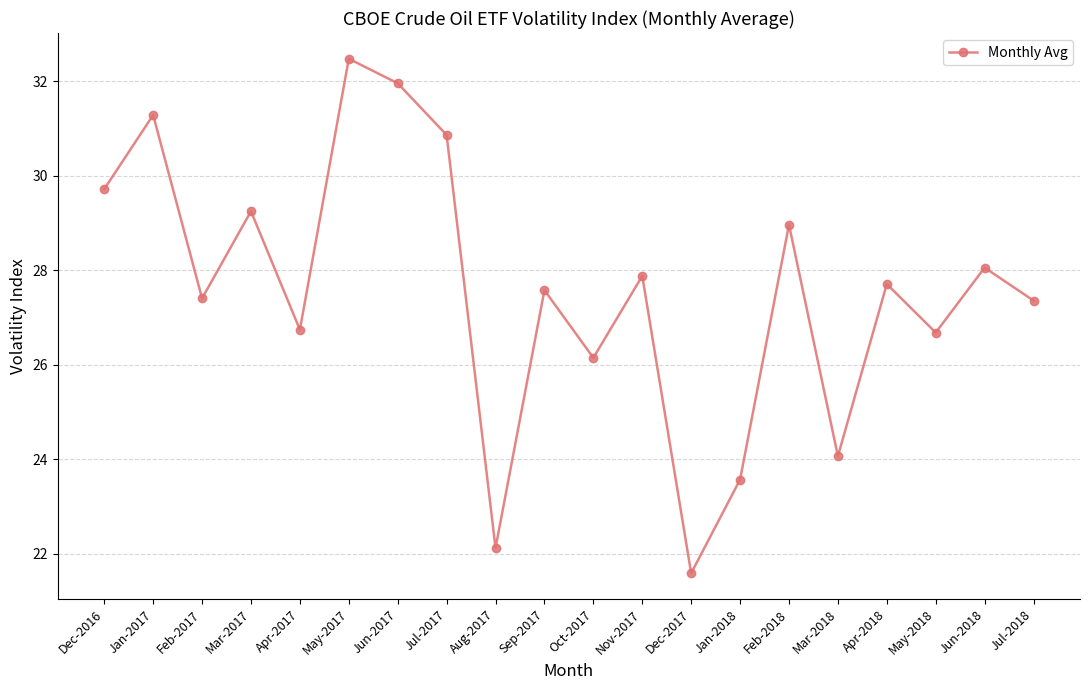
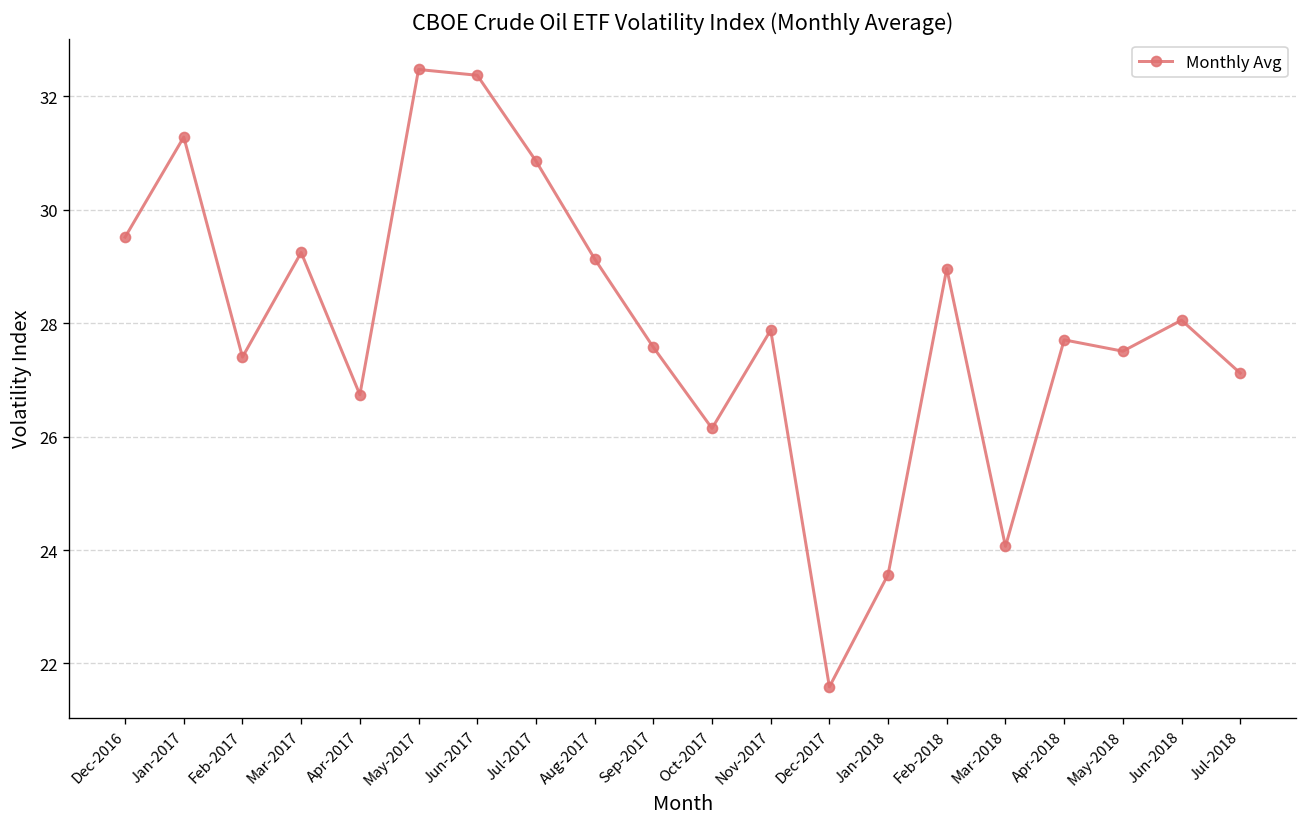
  {
-   "Dec-2016": 29.7,
+   "Dec-2016": 29.5,
    "Jan-2017": 31.3,
    "Feb-2017": 27.4,
    "Mar-2017": 29.2,
    "Apr-2017": 26.7,
    "May-2017": 32.5,
-   "Jun-2017": 32.0,
+   "Jun-2017": 32.4,
    "Jul-2017": 30.9,
-   "Aug-2017": 22.1,
+   "Aug-2017": 29.1,
    "Sep-2017": 27.6,
    "Oct-2017": 26.1,
    "Nov-2017": 27.9,
    "Dec-2017": 21.6,
    "Jan-2018": 23.6,
    "Feb-2018": 29.0,
    "Mar-2018": 24.1,
    "Apr-2018": 27.7,
-   "May-2018": 26.7,
+   "May-2018": 27.5,
    "Jun-2018": 28.1,
-   "Jul-2018": 27.4
+   "Jul-2018": 27.1
  }
